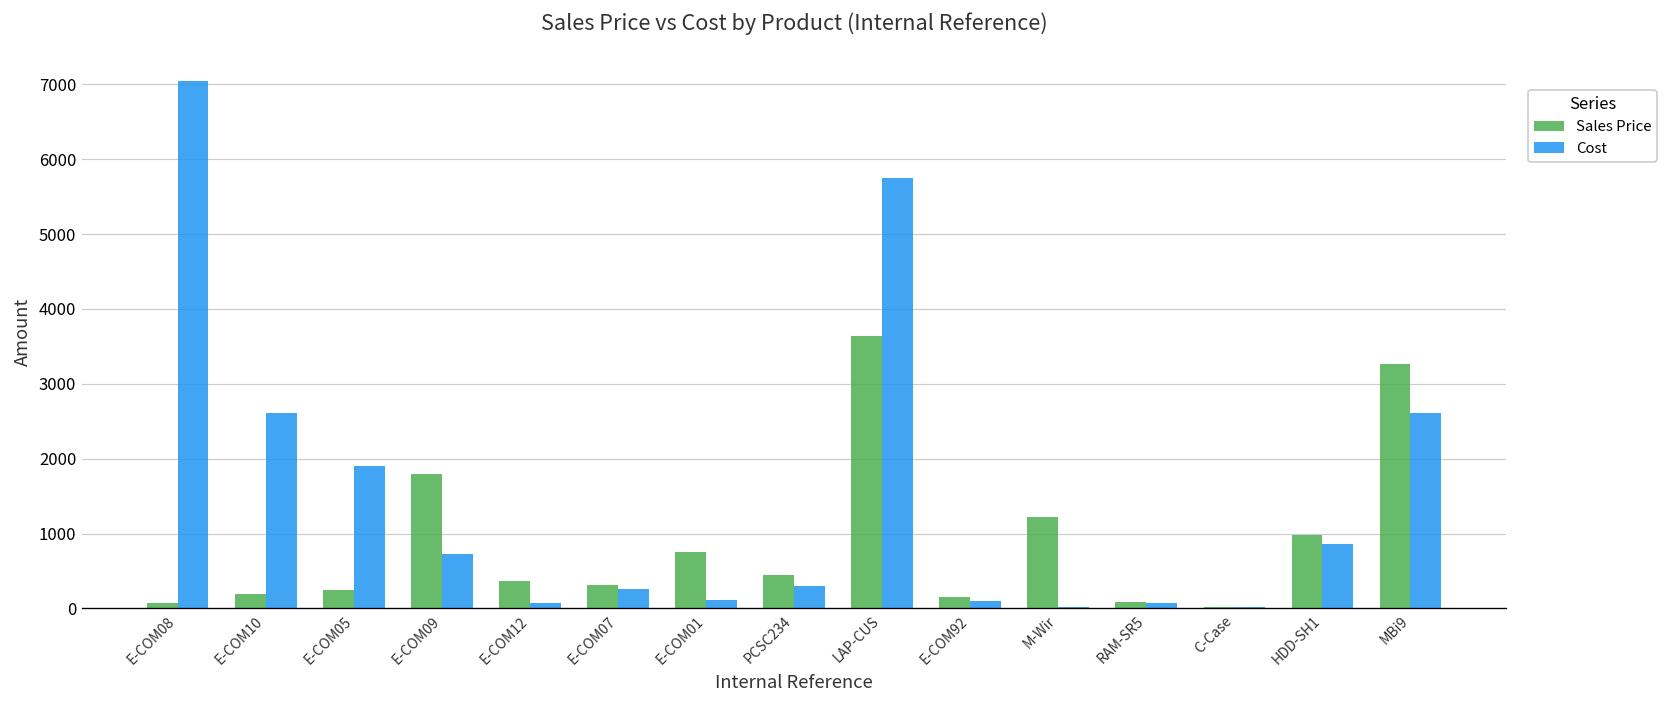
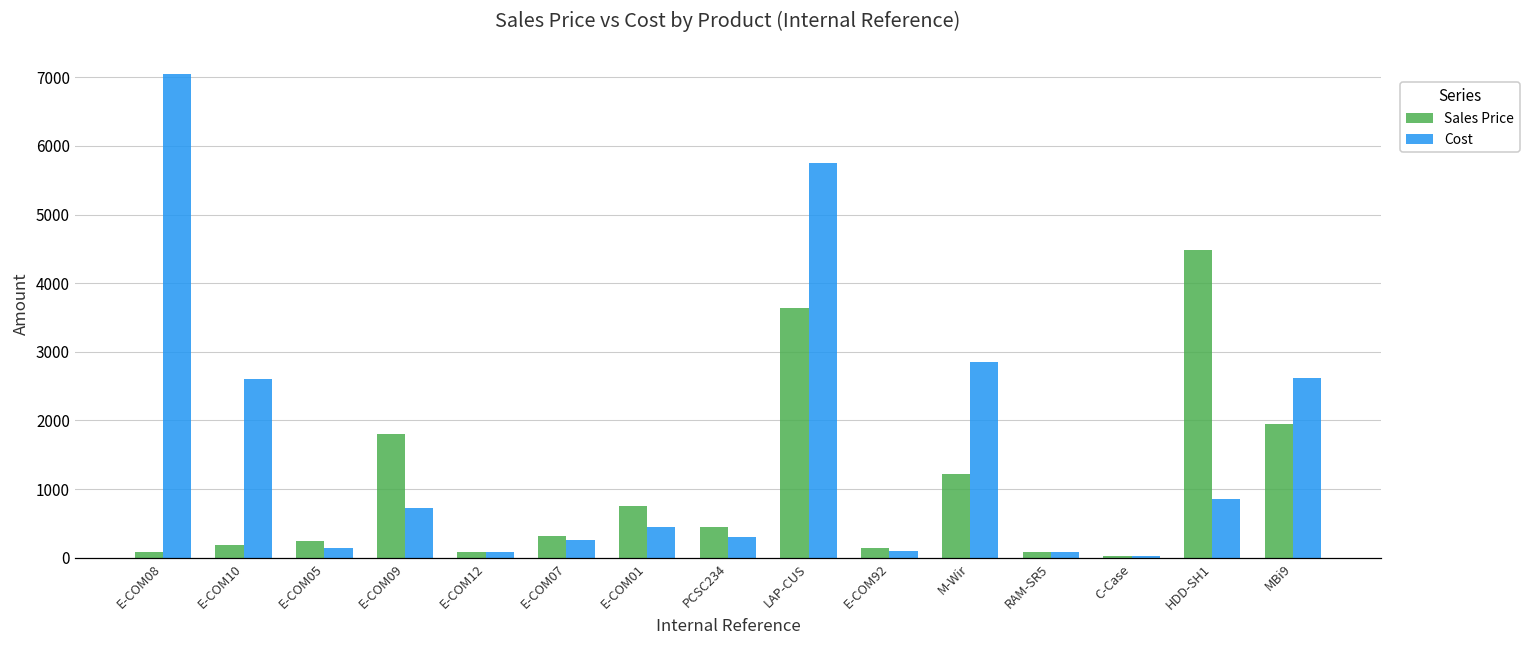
  {
    "Sales Price": {
      "E-COM08": 100,
      "E-COM10": 200,
      "E-COM05": 200,
      "E-COM09": 1800,
-     "E-COM12": 400,
+     "E-COM12": 100,
      "E-COM07": 300,
      "E-COM01": 800,
      "PCSC234": 500,
      "LAP-CUS": 3600,
      "E-COM92": 100,
      "M-Wir": 1200,
      "RAM-SR5": 100,
-     "HDD-SH1": 1000,
-     "MBi9": 3300
+     "HDD-SH1": 4500,
+     "MBi9": 2000
    },
    "Cost": {
      "E-COM08": 7000,
      "E-COM10": 2600,
-     "E-COM05": 1900,
+     "E-COM05": 100,
      "E-COM09": 700,
      "E-COM12": 100,
      "E-COM07": 300,
-     "E-COM01": 100,
+     "E-COM01": 500,
      "PCSC234": 300,
      "LAP-CUS": 5800,
      "E-COM92": 100,
-     "M-Wir": 0,
+     "M-Wir": 2900,
      "RAM-SR5": 100,
      "HDD-SH1": 900,
      "MBi9": 2600
    }
  }
